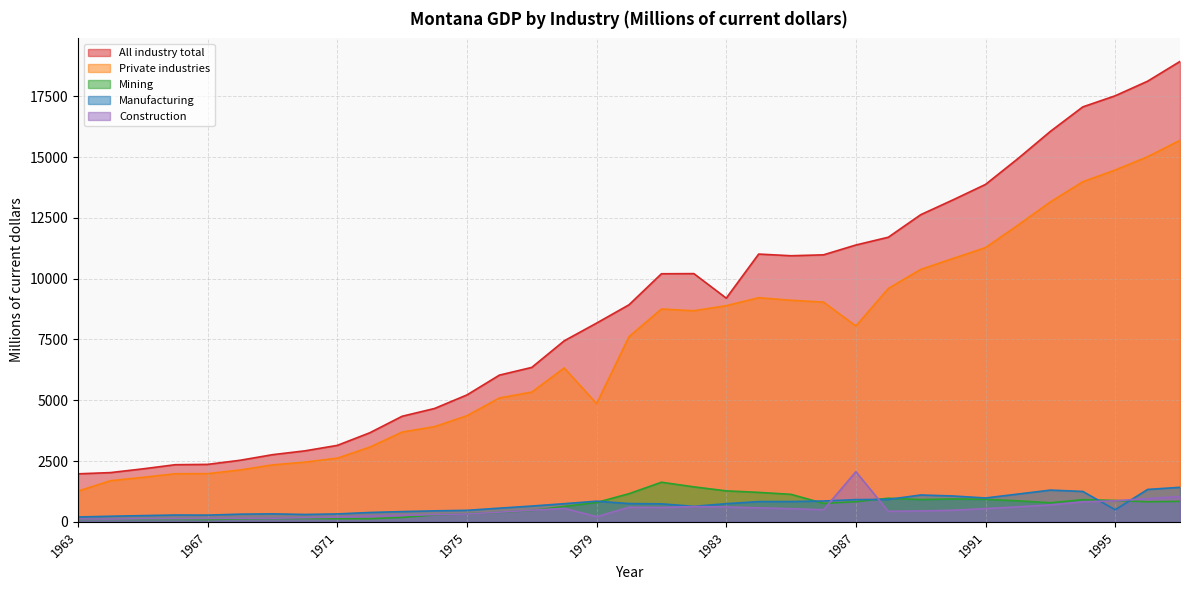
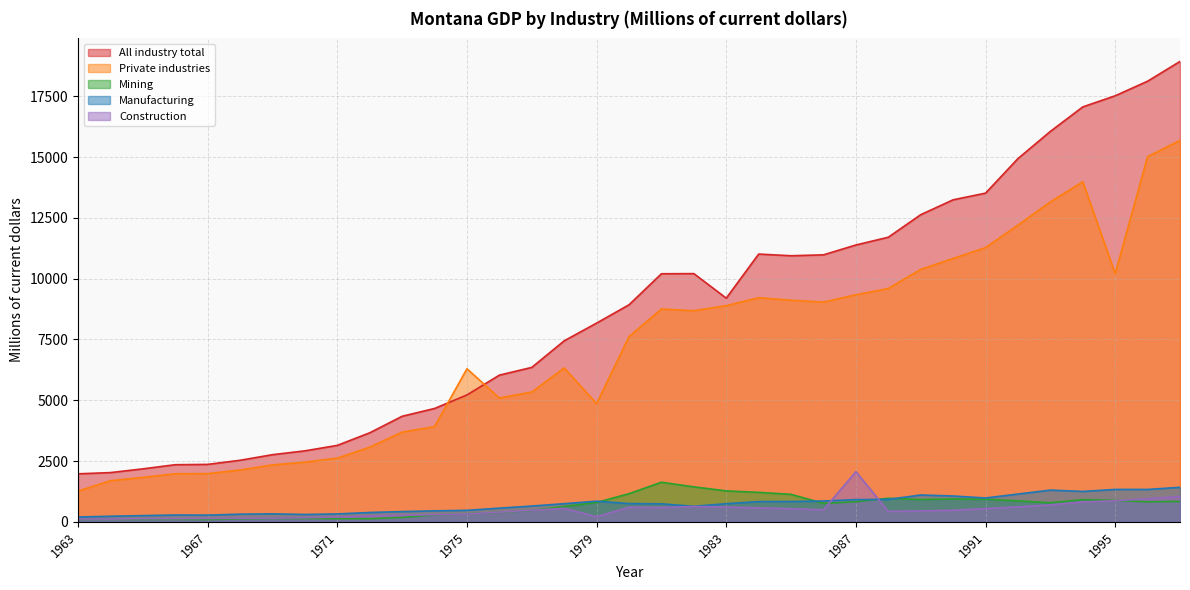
  {
    "All industry total": {
      "1963": 2000,
      "1967": 2400,
      "1971": 3100,
      "1975": 5200,
      "1979": 8200,
      "1983": 9200,
      "1987": 11400,
-     "1991": 13900,
+     "1991": 13500,
      "1995": 17500
    },
    "Private industries": {
      "1963": 1300,
      "1967": 2000,
      "1971": 2600,
-     "1975": 4400,
+     "1975": 6300,
      "1979": 4900,
      "1983": 8900,
-     "1987": 8100,
+     "1987": 9300,
      "1991": 11300,
-     "1995": 14500
+     "1995": 10200
    },
    "Mining": {
      "1983": 1300
    },
    "Manufacturing": {
      "1967": 300,
      "1971": 300,
      "1975": 500,
      "1983": 700,
-     "1995": 500
+     "1995": 1300
    },
    "Construction": {
      "1979": 200,
      "1983": 600,
      "1987": 2100,
      "1991": 500
    }
  }
